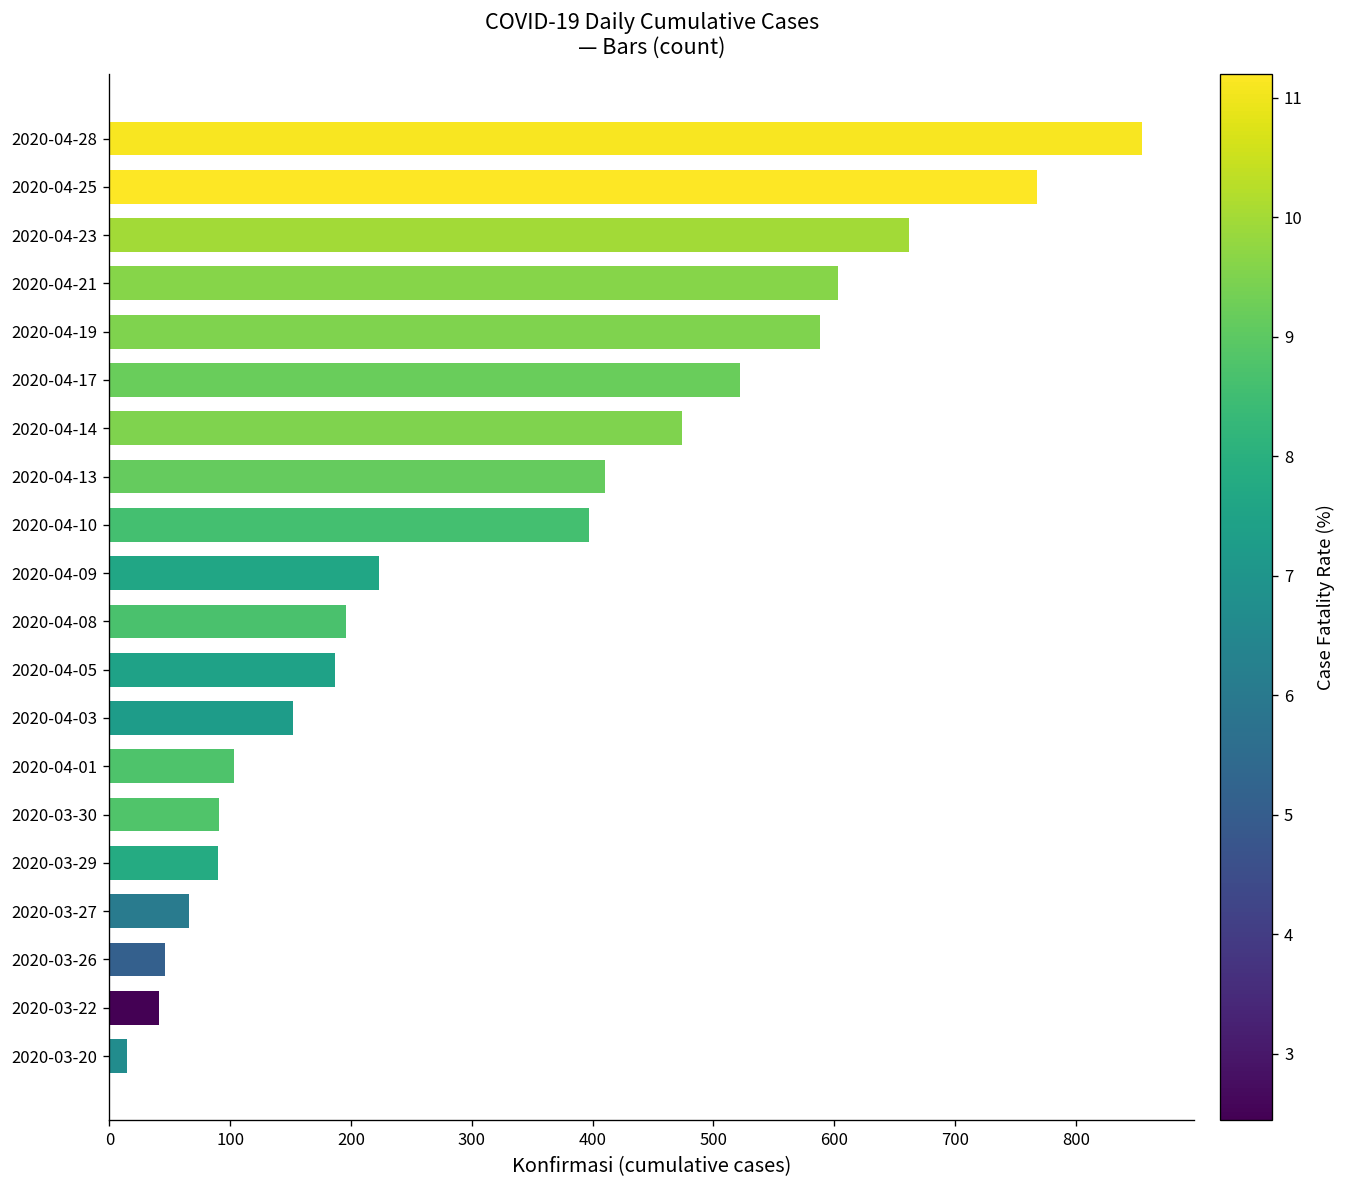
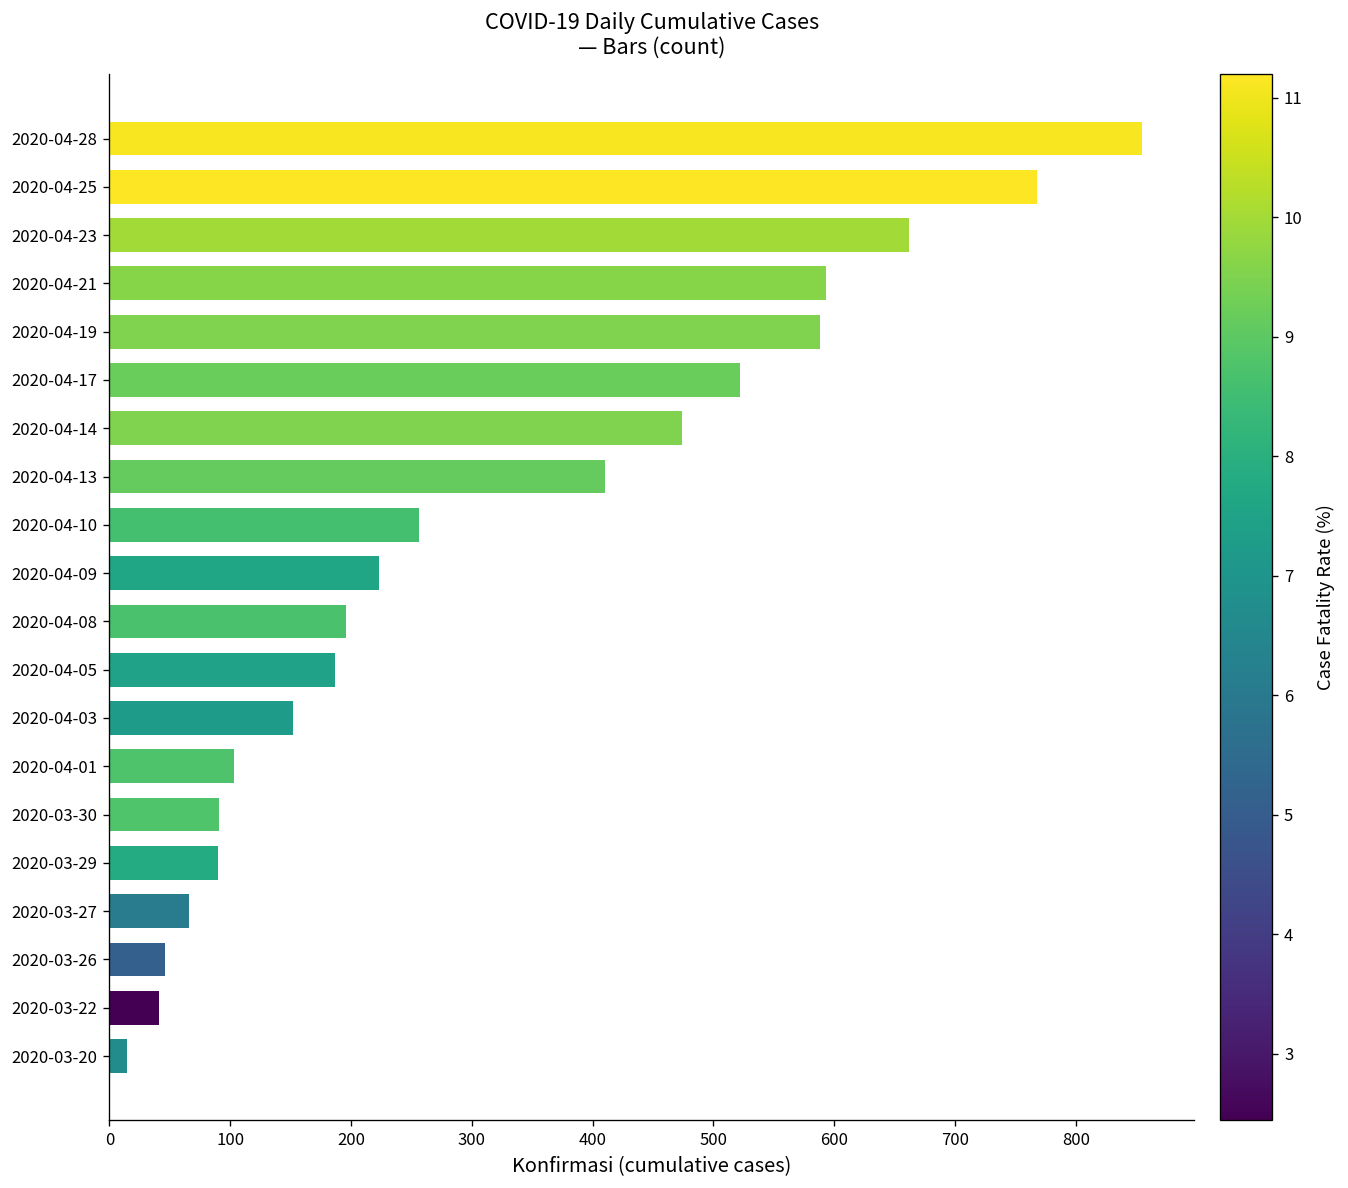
  {
    "2020-04-28": 855,
    "2020-04-25": 768,
    "2020-04-23": 662,
-   "2020-04-21": 603,
+   "2020-04-21": 593,
    "2020-04-19": 588,
    "2020-04-17": 522,
    "2020-04-14": 474,
    "2020-04-13": 410,
-   "2020-04-10": 397,
+   "2020-04-10": 256,
    "2020-04-09": 223,
    "2020-04-08": 196,
    "2020-04-05": 187,
    "2020-04-03": 152,
    "2020-04-01": 103,
    "2020-03-30": 91,
    "2020-03-29": 90,
    "2020-03-27": 66,
    "2020-03-26": 46,
    "2020-03-22": 41,
    "2020-03-20": 15
  }
